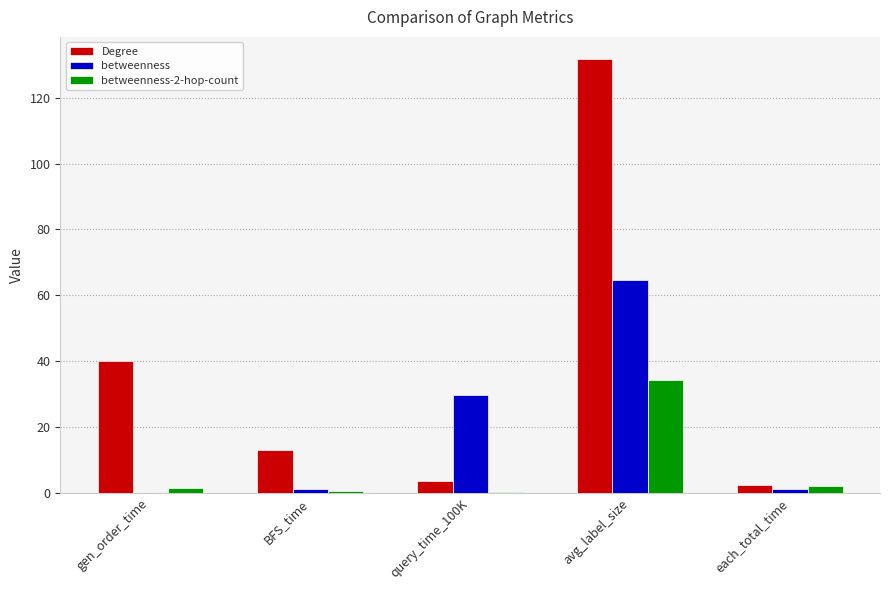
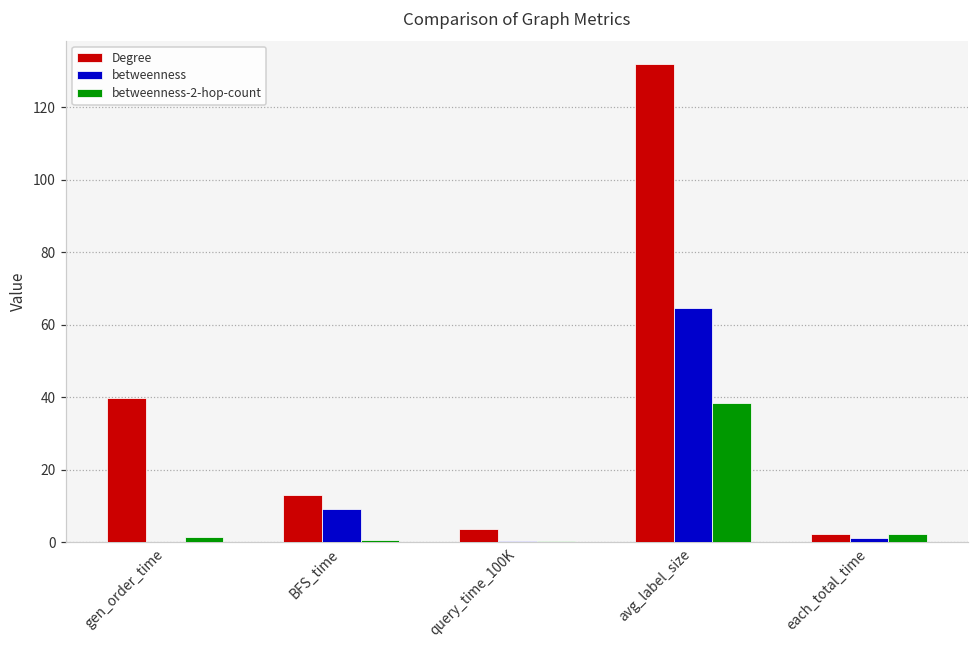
  {
    "Degree": {
      "gen_order_time": 40,
      "BFS_time": 13,
      "query_time_100K": 4,
      "avg_label_size": 132,
      "each_total_time": 2
    },
    "betweenness": {
-     "BFS_time": 1,
-     "query_time_100K": 30,
+     "BFS_time": 9,
+     "query_time_100K": 0,
      "avg_label_size": 65,
      "each_total_time": 1
    },
    "betweenness-2-hop-count": {
      "gen_order_time": 2,
-     "avg_label_size": 34,
+     "avg_label_size": 38,
      "each_total_time": 2
    }
  }
